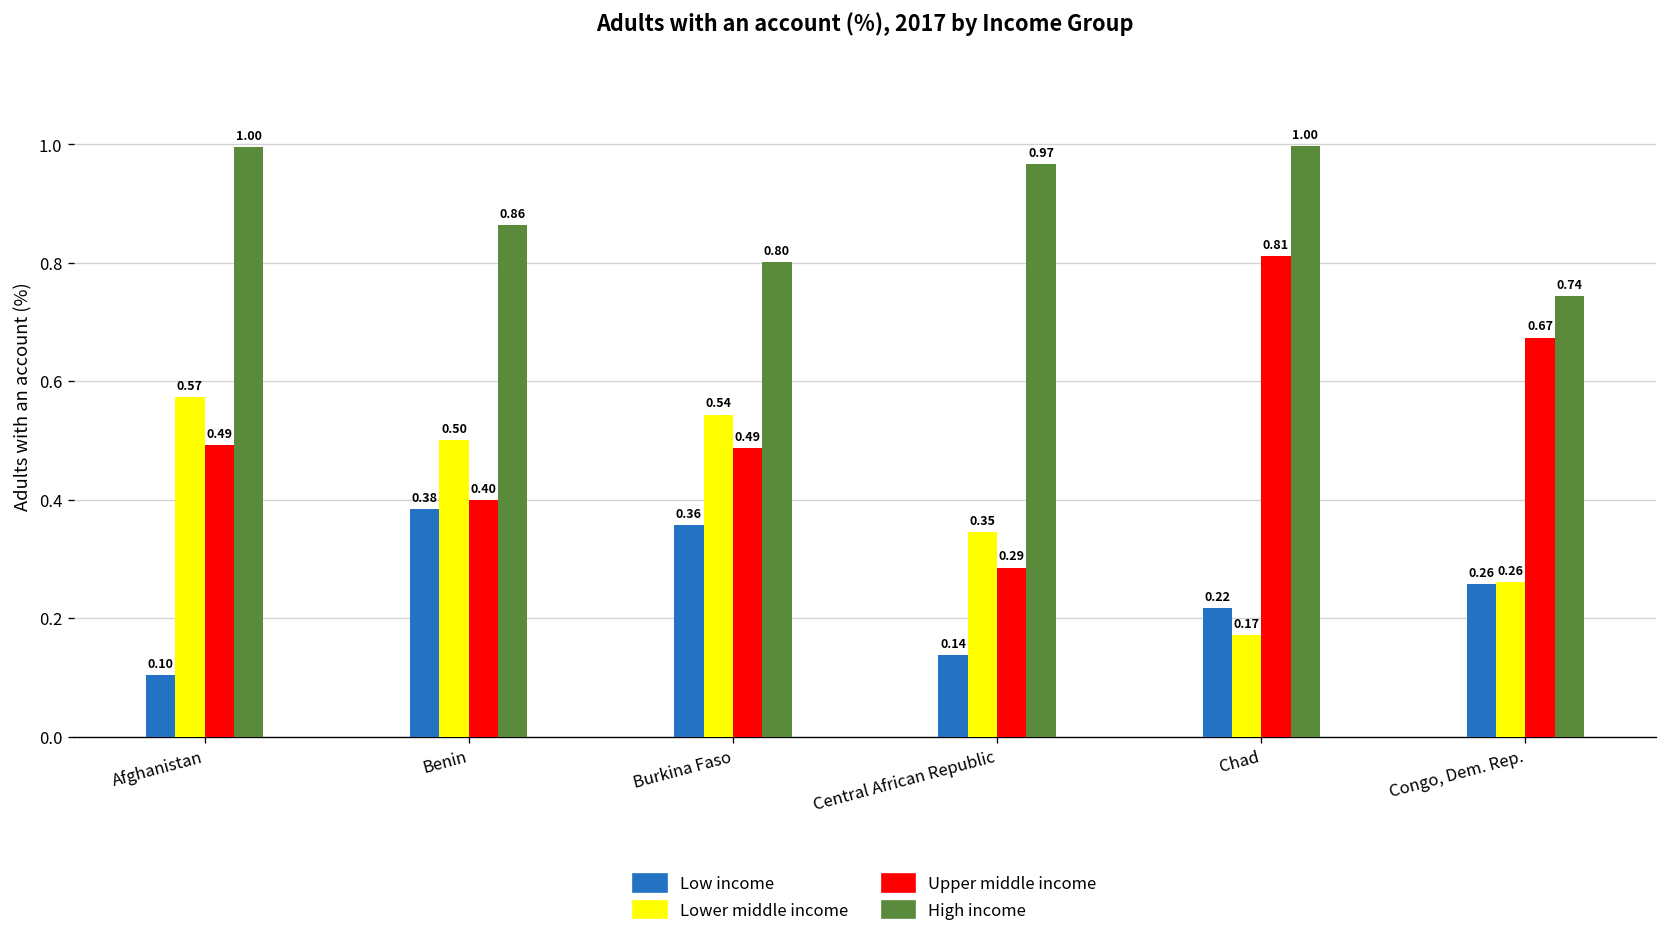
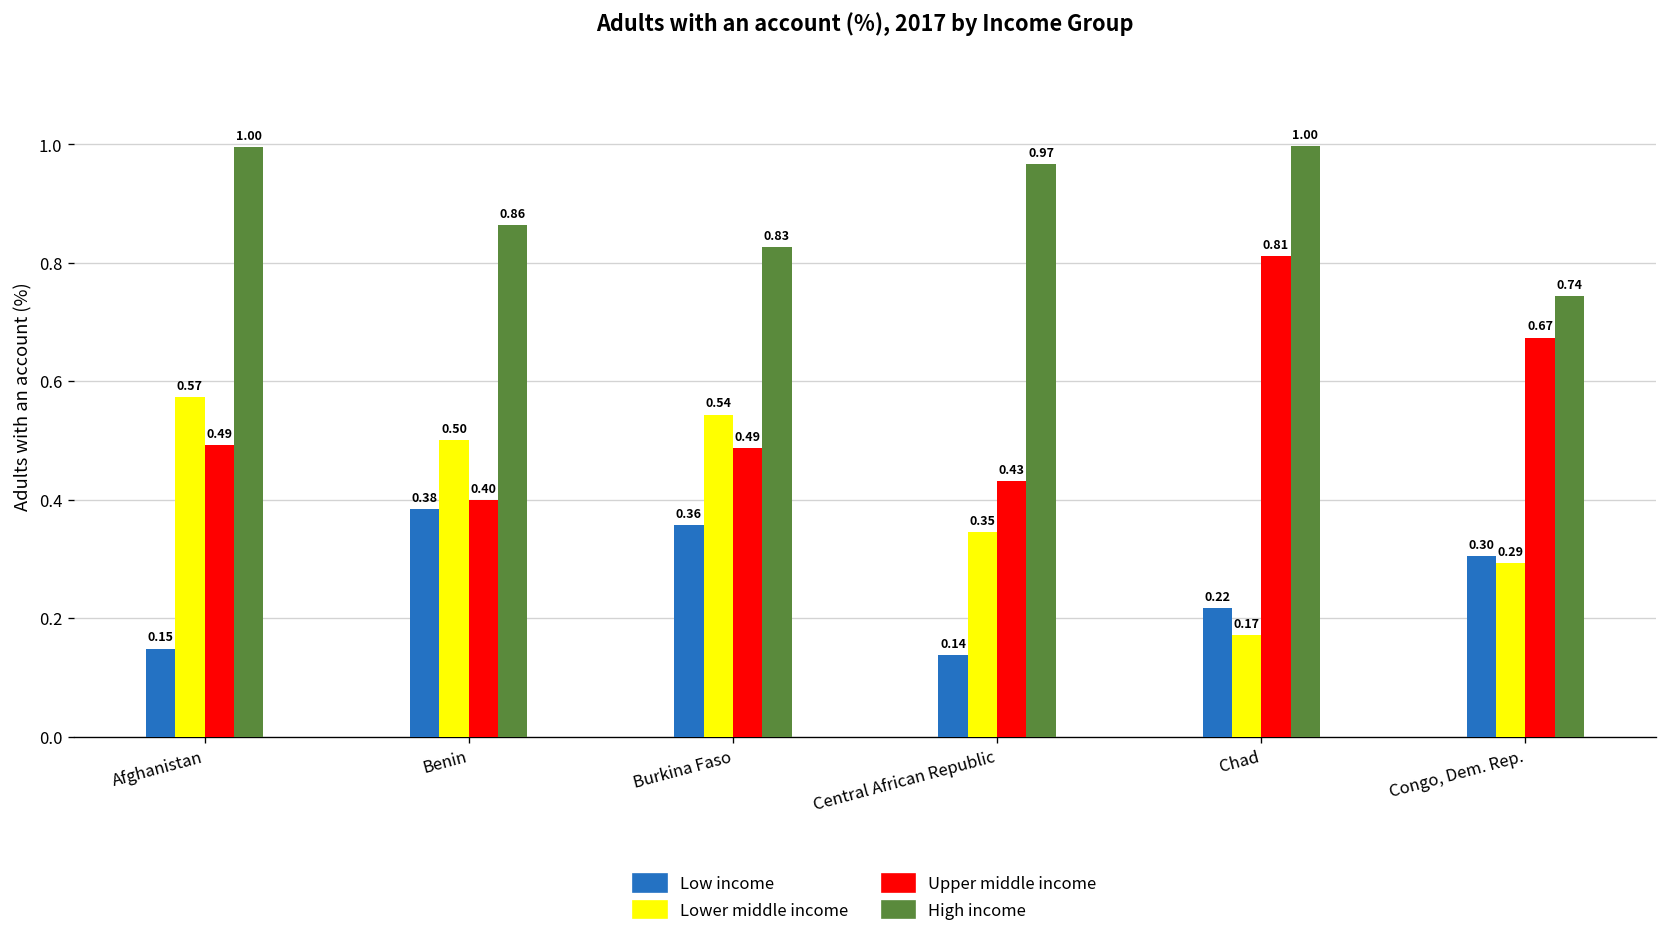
  {
    "Low income": {
-     "Afghanistan": 0.10,
+     "Afghanistan": 0.15,
      "Benin": 0.38,
      "Burkina Faso": 0.36,
      "Central African Republic": 0.14,
      "Chad": 0.22,
-     "Congo, Dem. Rep.": 0.26
+     "Congo, Dem. Rep.": 0.30
    },
    "Lower middle income": {
      "Afghanistan": 0.57,
      "Benin": 0.50,
      "Burkina Faso": 0.54,
      "Central African Republic": 0.35,
      "Chad": 0.17,
-     "Congo, Dem. Rep.": 0.26
+     "Congo, Dem. Rep.": 0.29
    },
    "Upper middle income": {
      "Afghanistan": 0.49,
      "Benin": 0.40,
      "Burkina Faso": 0.49,
-     "Central African Republic": 0.29,
+     "Central African Republic": 0.43,
      "Chad": 0.81,
      "Congo, Dem. Rep.": 0.67
    },
    "High income": {
      "Afghanistan": 1.00,
      "Benin": 0.86,
-     "Burkina Faso": 0.80,
+     "Burkina Faso": 0.83,
      "Central African Republic": 0.97,
      "Chad": 1.00,
      "Congo, Dem. Rep.": 0.74
    }
  }
